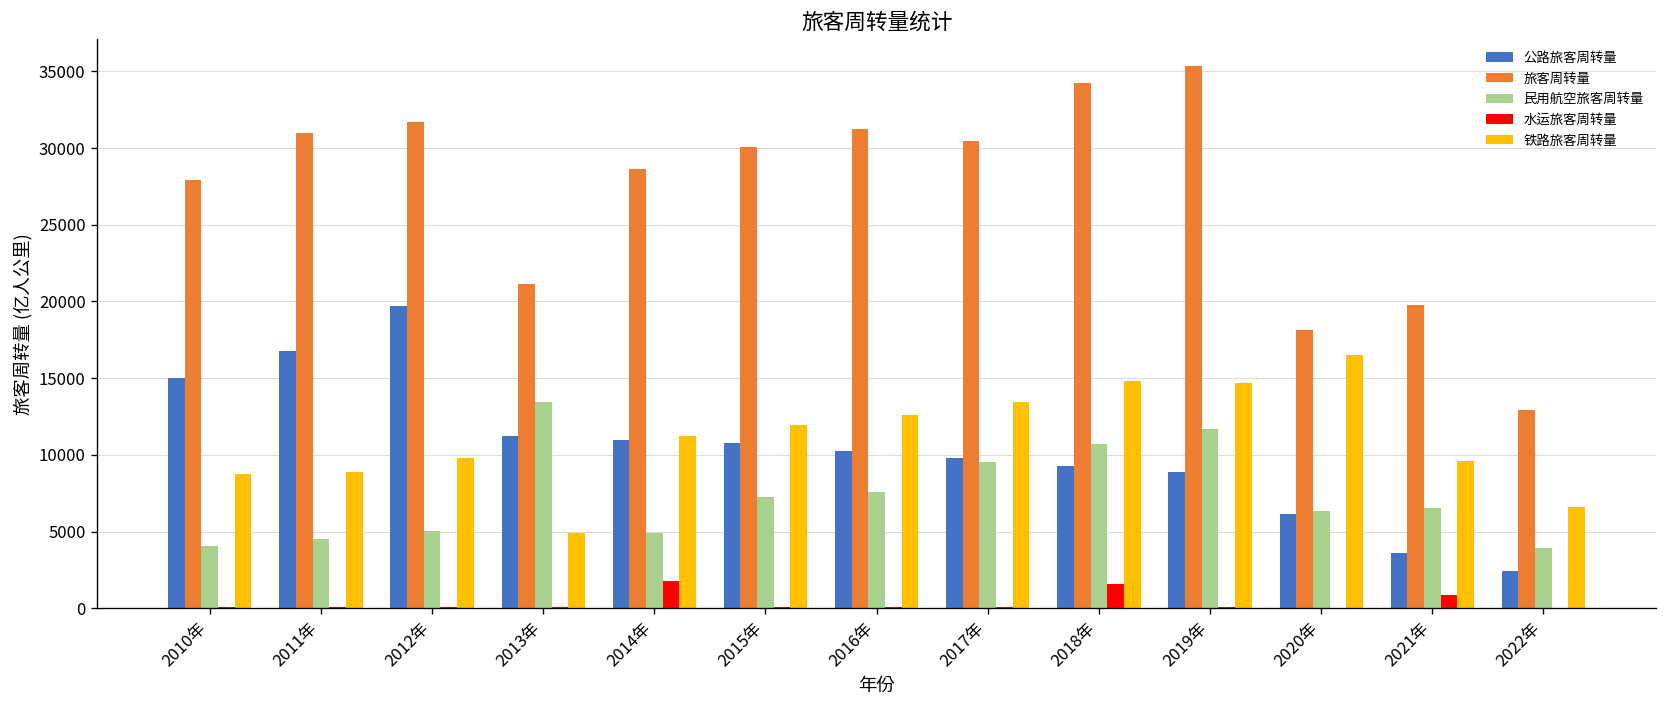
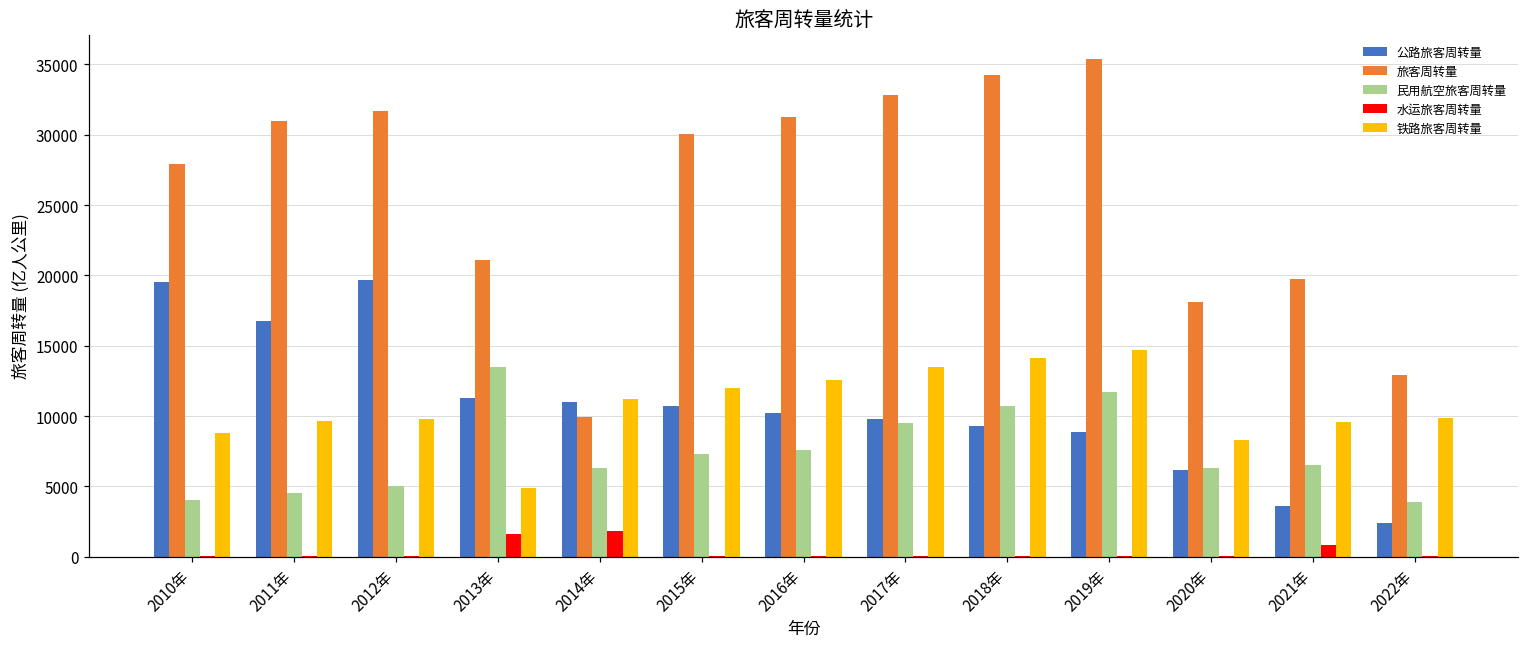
  {
    "公路旅客周转量": {
-     "2010年": 15000,
+     "2010年": 19500,
      "2011年": 16800,
      "2012年": 19700,
      "2013年": 11300,
      "2014年": 11000,
      "2015年": 10700,
      "2016年": 10200,
      "2017年": 9800,
      "2018年": 9300,
      "2019年": 8900,
      "2020年": 6100,
      "2021年": 3600,
      "2022年": 2400
    },
    "旅客周转量": {
      "2010年": 27900,
      "2011年": 31000,
      "2012年": 31700,
      "2013年": 21100,
-     "2014年": 28600,
+     "2014年": 9900,
      "2015年": 30100,
      "2016年": 31300,
-     "2017年": 30400,
+     "2017年": 32800,
      "2018年": 34200,
      "2019年": 35300,
      "2020年": 18100,
      "2021年": 19800,
      "2022年": 12900
    },
    "民用航空旅客周转量": {
      "2010年": 4000,
      "2011年": 4500,
      "2012年": 5000,
      "2013年": 13500,
-     "2014年": 4900,
+     "2014年": 6300,
      "2015年": 7300,
      "2016年": 7600,
      "2017年": 9500,
      "2018年": 10700,
      "2019年": 11700,
      "2020年": 6300,
      "2021年": 6500,
      "2022年": 3900
    },
    "水运旅客周转量": {
-     "2013年": 100,
+     "2013年": 1600,
      "2014年": 1800,
-     "2018年": 1600,
+     "2018年": 100,
      "2021年": 900
    },
    "铁路旅客周转量": {
      "2010年": 8800,
-     "2011年": 8900,
+     "2011年": 9600,
      "2012年": 9800,
      "2013年": 4900,
      "2014年": 11200,
      "2015年": 12000,
      "2016年": 12600,
      "2017年": 13500,
-     "2018年": 14800,
+     "2018年": 14100,
      "2019年": 14700,
-     "2020年": 16500,
+     "2020年": 8300,
      "2021年": 9600,
-     "2022年": 6600
+     "2022年": 9800
    }
  }
